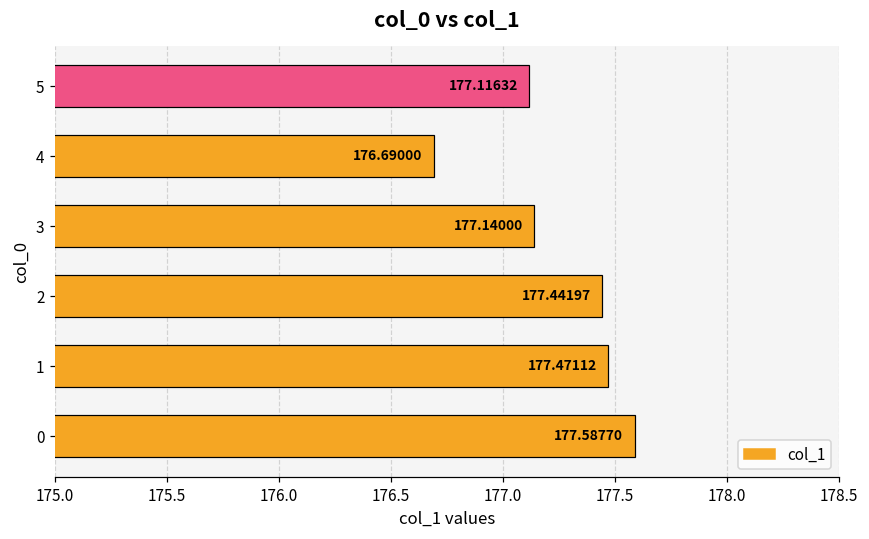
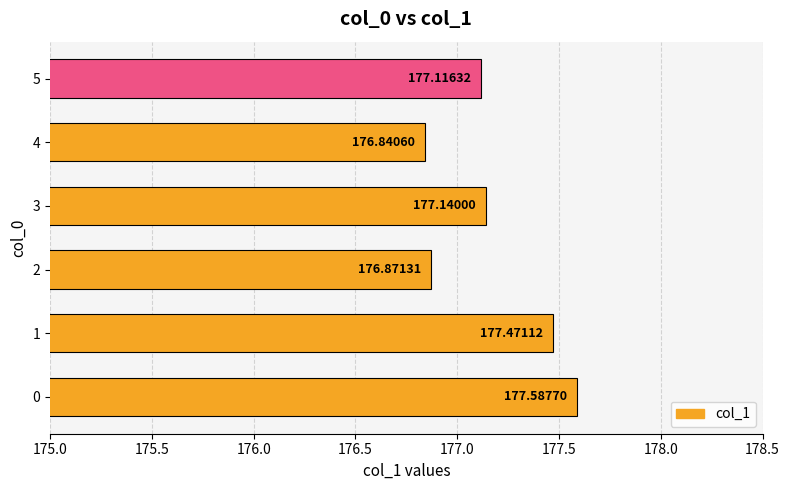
  {
    "5": 177.11632,
-   "4": 176.69000,
+   "4": 176.84060,
    "3": 177.14000,
-   "2": 177.44197,
+   "2": 176.87131,
    "1": 177.47112,
    "0": 177.58770
  }
